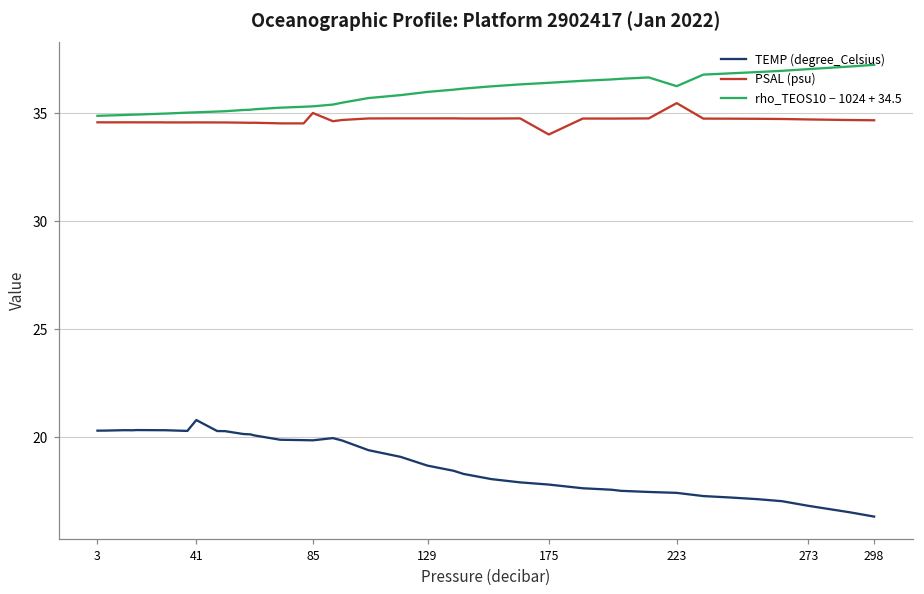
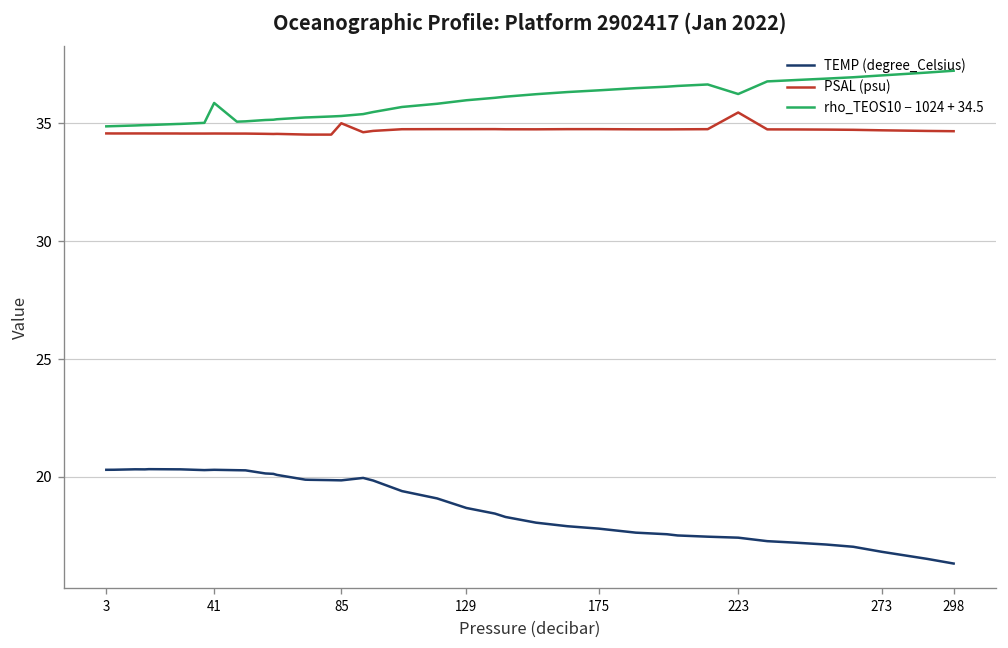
  {
    "TEMP (degree_Celsius)": {
      "3": 20.3,
-     "41": 20.8,
+     "41": 20.3,
      "85": 19.9,
      "129": 18.7,
      "175": 17.8,
      "223": 17.4,
      "273": 16.8,
      "298": 16.3
    },
    "PSAL (psu)": {
      "3": 34.6,
      "41": 34.6,
      "85": 35.0,
      "129": 34.8,
-     "175": 34.0,
+     "175": 34.8,
      "223": 35.5,
      "273": 34.7,
      "298": 34.7
    },
    "rho_TEOS10 − 1024 + 34.5": {
      "3": 34.9,
-     "41": 35.0,
+     "41": 35.9,
      "85": 35.3,
      "129": 36.0,
      "175": 36.4,
      "223": 36.3,
      "273": 37.0,
      "298": 37.2
    }
  }
